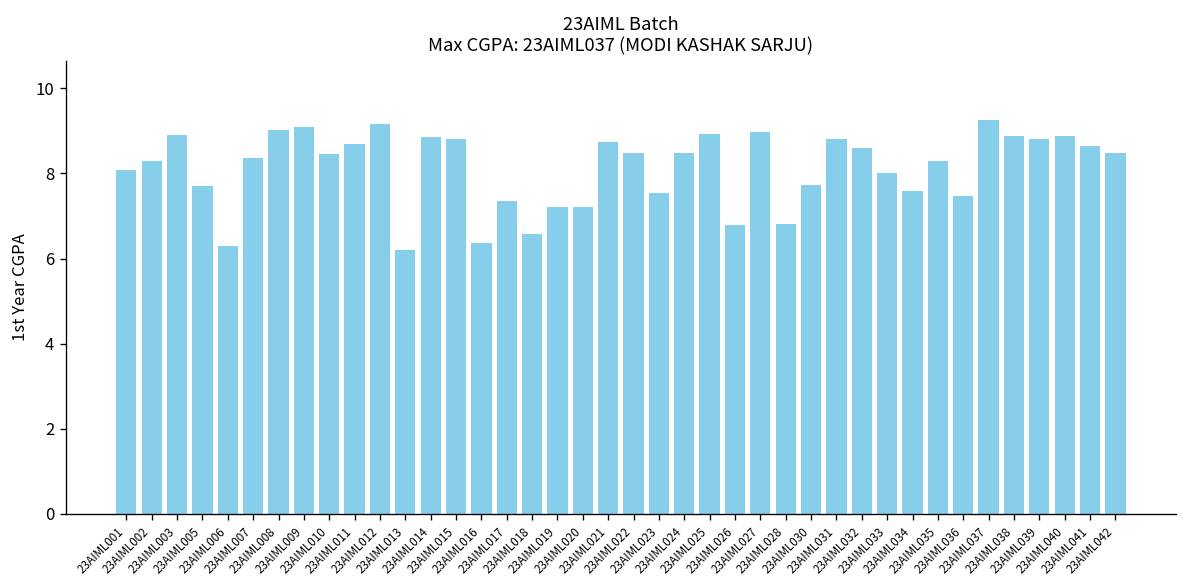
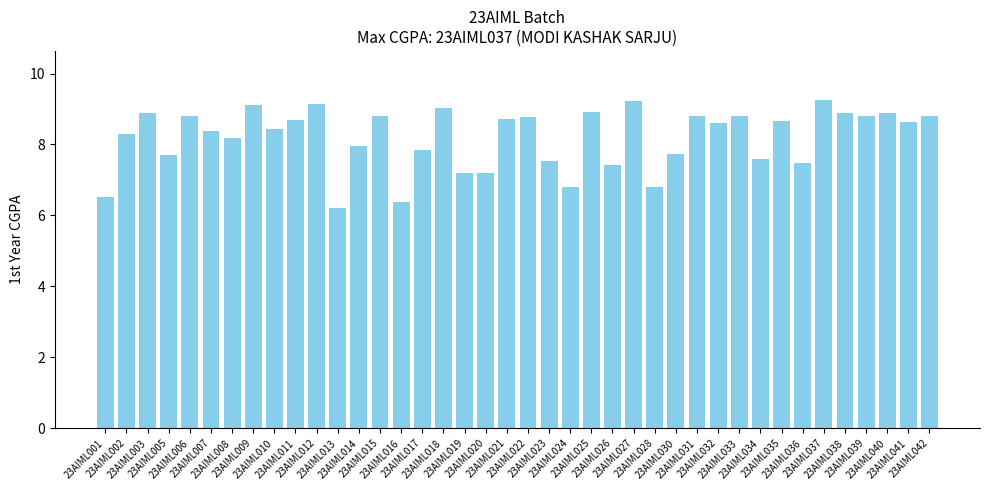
  {
-   "23AIML001": 8.1,
+   "23AIML001": 6.5,
    "23AIML002": 8.3,
    "23AIML003": 8.9,
    "23AIML005": 7.7,
-   "23AIML006": 6.3,
+   "23AIML006": 8.8,
    "23AIML007": 8.4,
-   "23AIML008": 9.0,
+   "23AIML008": 8.2,
    "23AIML009": 9.1,
    "23AIML010": 8.5,
    "23AIML011": 8.7,
    "23AIML012": 9.2,
    "23AIML013": 6.2,
-   "23AIML014": 8.9,
+   "23AIML014": 8.0,
    "23AIML015": 8.8,
    "23AIML016": 6.4,
-   "23AIML017": 7.4,
-   "23AIML018": 6.6,
+   "23AIML017": 7.8,
+   "23AIML018": 9.0,
    "23AIML019": 7.2,
    "23AIML020": 7.2,
    "23AIML021": 8.7,
-   "23AIML022": 8.5,
+   "23AIML022": 8.8,
    "23AIML023": 7.5,
-   "23AIML024": 8.5,
+   "23AIML024": 6.8,
    "23AIML025": 8.9,
-   "23AIML026": 6.8,
-   "23AIML027": 9.0,
+   "23AIML026": 7.4,
+   "23AIML027": 9.2,
    "23AIML028": 6.8,
    "23AIML030": 7.7,
    "23AIML031": 8.8,
    "23AIML032": 8.6,
-   "23AIML033": 8.0,
+   "23AIML033": 8.8,
    "23AIML034": 7.6,
-   "23AIML035": 8.3,
+   "23AIML035": 8.7,
    "23AIML036": 7.5,
    "23AIML037": 9.3,
    "23AIML038": 8.9,
    "23AIML039": 8.8,
    "23AIML040": 8.9,
    "23AIML041": 8.6,
-   "23AIML042": 8.5
+   "23AIML042": 8.8
  }
